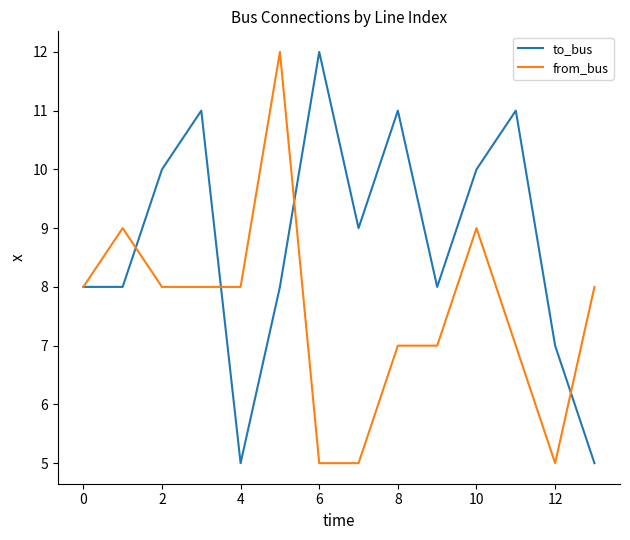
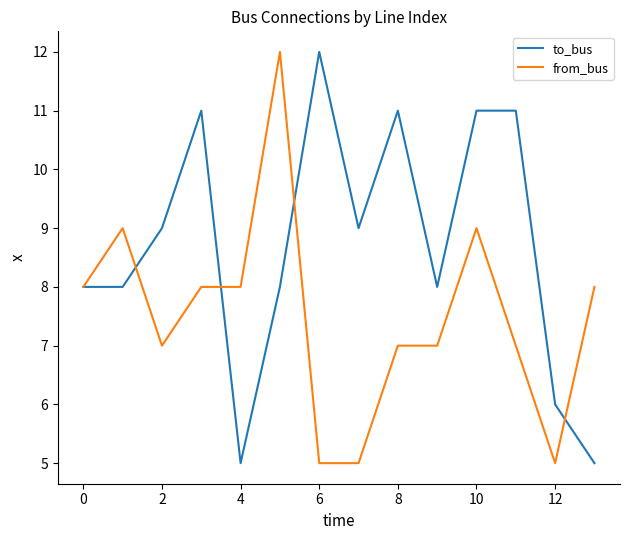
  {
    "to_bus": {
-     "2": 10,
+     "2": 9,
      "4": 5,
      "6": 12,
      "8": 11,
-     "10": 10,
-     "12": 7
+     "10": 11,
+     "12": 6
    },
    "from_bus": {
-     "2": 8,
+     "2": 7,
      "4": 8,
      "6": 5,
      "8": 7,
      "10": 9,
      "12": 5
    }
  }
